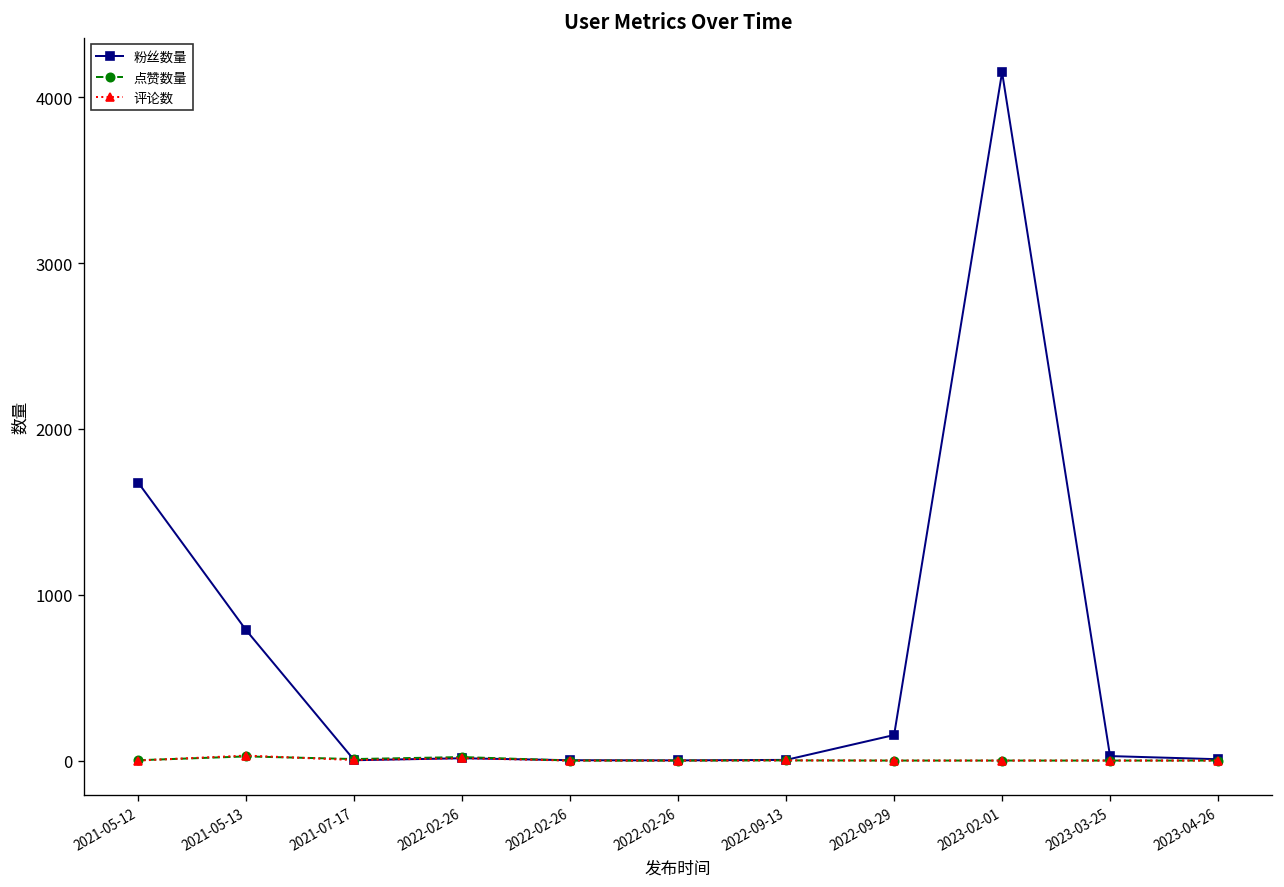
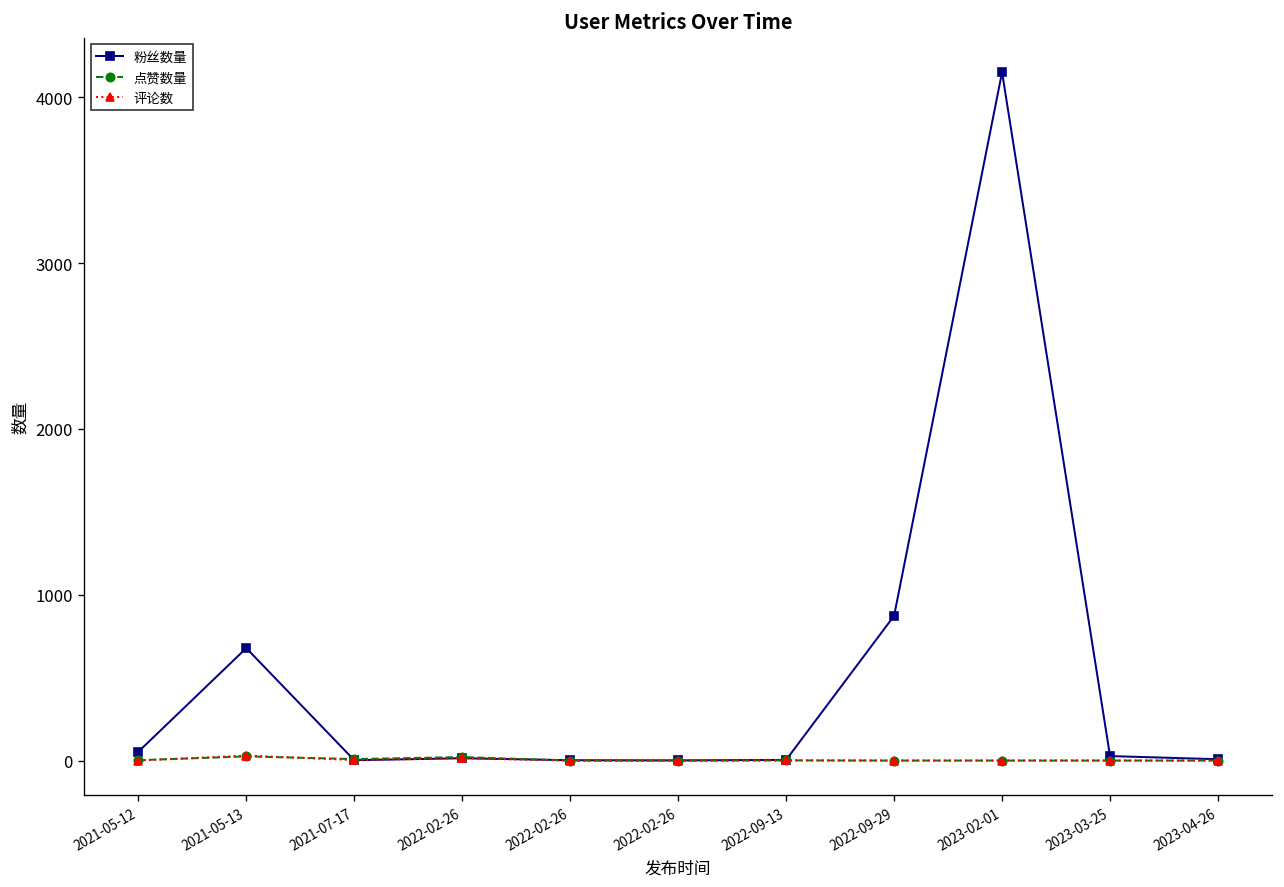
  {
    "粉丝数量": {
-     "2021-05-12": 1680,
-     "2021-05-13": 790,
-     "2022-09-29": 150,
+     "2021-05-12": 50,
+     "2021-05-13": 680,
+     "2022-09-29": 870,
      "2023-02-01": 4150,
      "2023-03-25": 30
    }
  }
